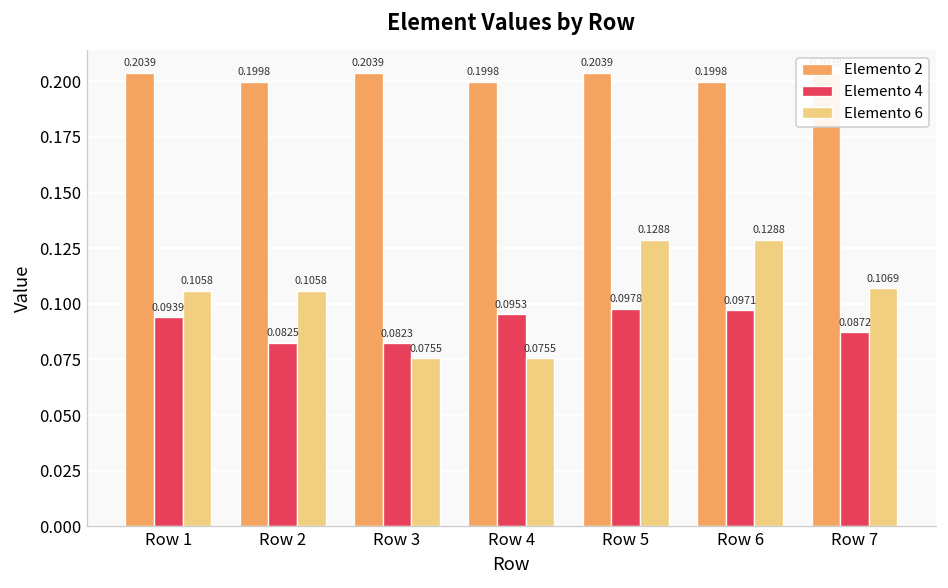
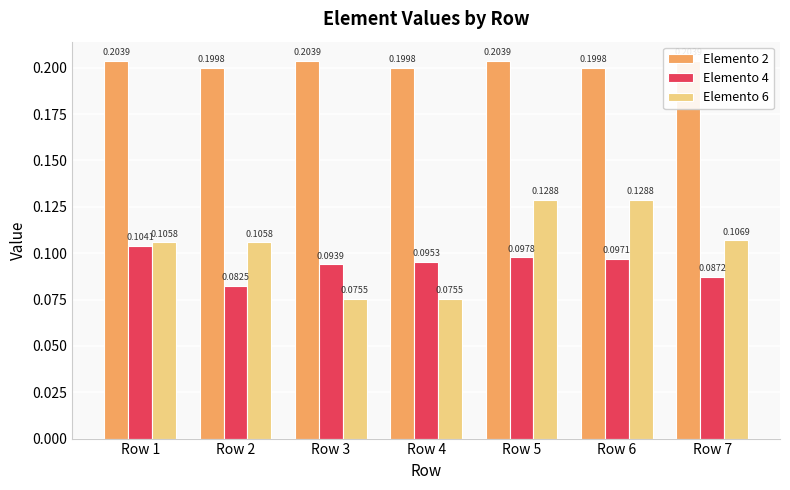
  {
    "Elemento 4": {
-     "Row 1": 0.0939,
+     "Row 1": 0.1041,
      "Row 2": 0.0825,
-     "Row 3": 0.0823,
+     "Row 3": 0.0939,
      "Row 4": 0.0953,
      "Row 5": 0.0978,
      "Row 6": 0.0971,
      "Row 7": 0.0872
    }
  }
